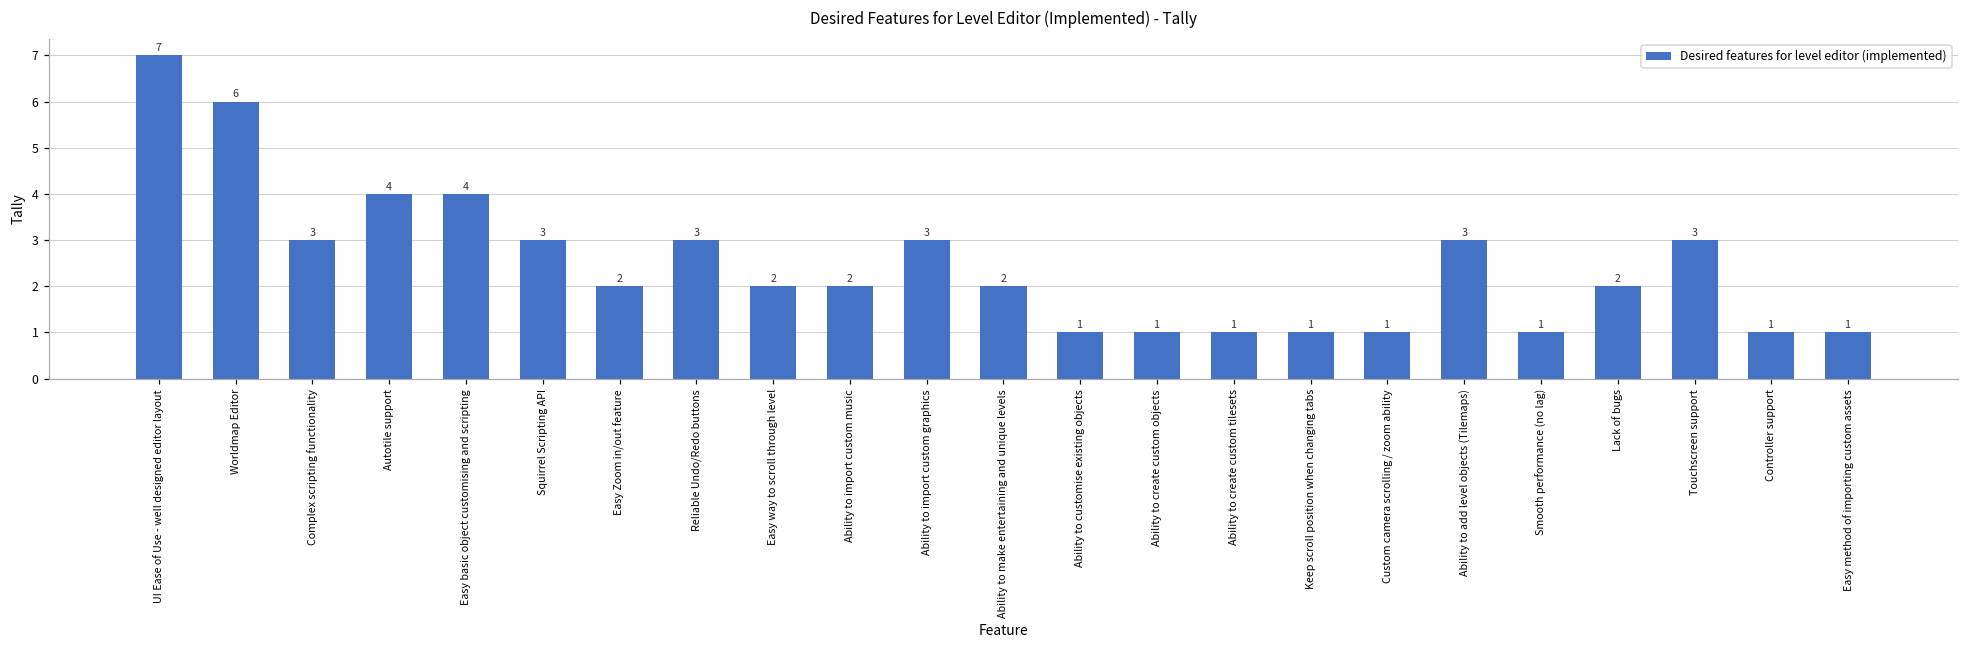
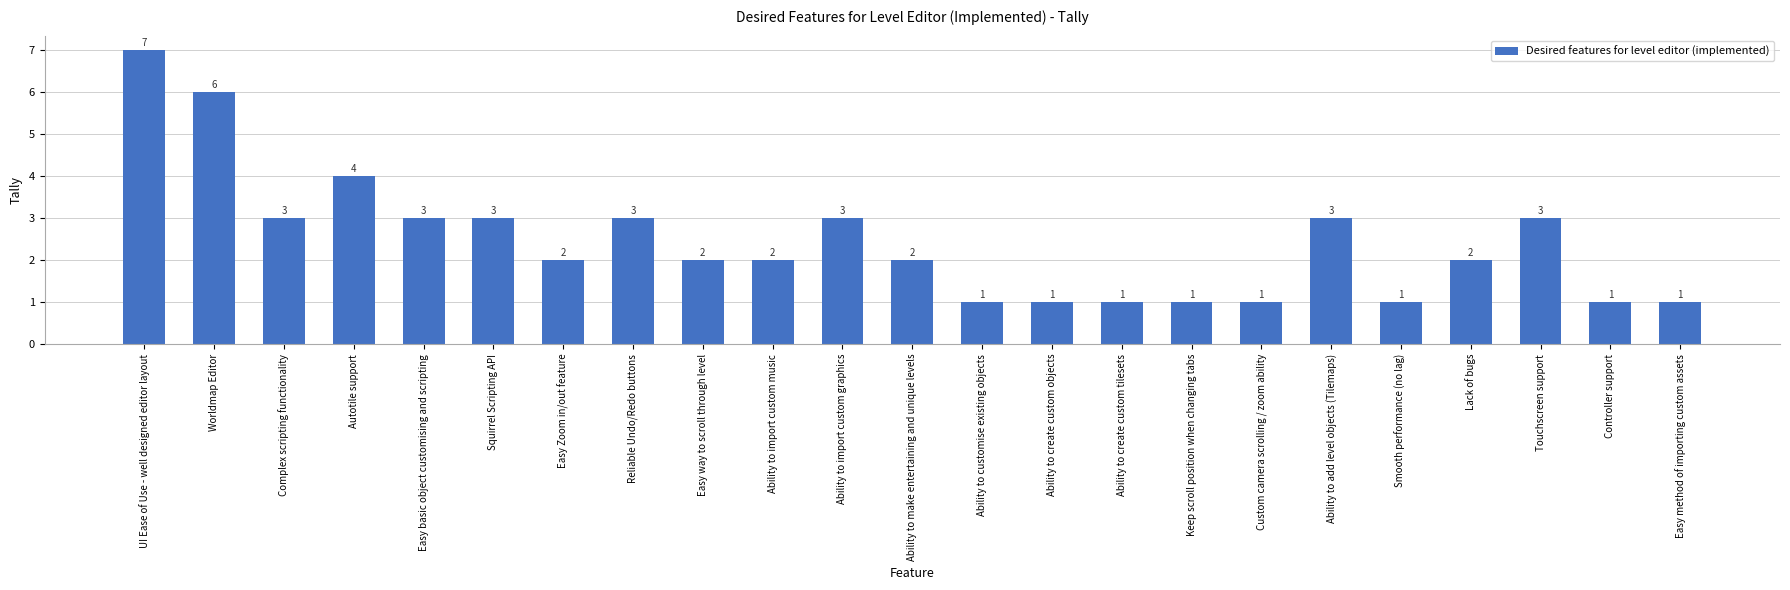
  {
    "UI Ease of Use - well designed editor layout": 7,
    "Worldmap Editor": 6,
    "Complex scripting functionality": 3,
    "Autotile support": 4,
-   "Easy basic object customising and scripting": 4,
+   "Easy basic object customising and scripting": 3,
    "Squirrel Scripting API": 3,
    "Easy Zoom in/out feature": 2,
    "Reliable Undo/Redo buttons": 3,
    "Easy way to scroll through level": 2,
    "Ability to import custom music": 2,
    "Ability to import custom graphics": 3,
    "Ability to make entertaining and unique levels": 2,
    "Ability to customise existing objects": 1,
    "Ability to create custom objects": 1,
    "Ability to create custom tilesets": 1,
    "Keep scroll position when changing tabs": 1,
    "Custom camera scrolling / zoom ability": 1,
    "Ability to add level objects (Tilemaps)": 3,
    "Smooth performance (no lag)": 1,
    "Lack of bugs": 2,
    "Touchscreen support": 3,
    "Controller support": 1,
    "Easy method of importing custom assets": 1
  }
